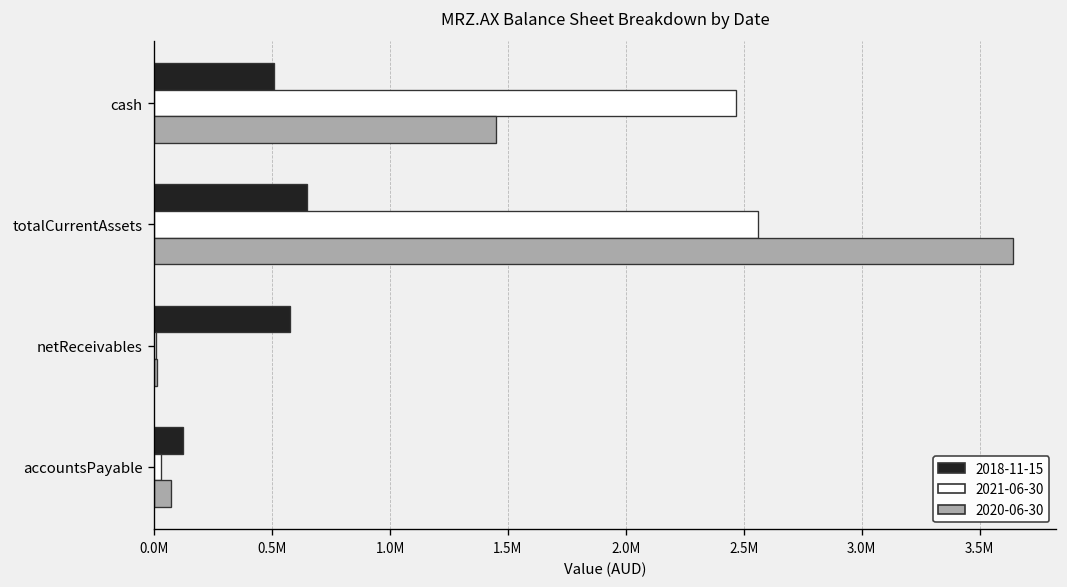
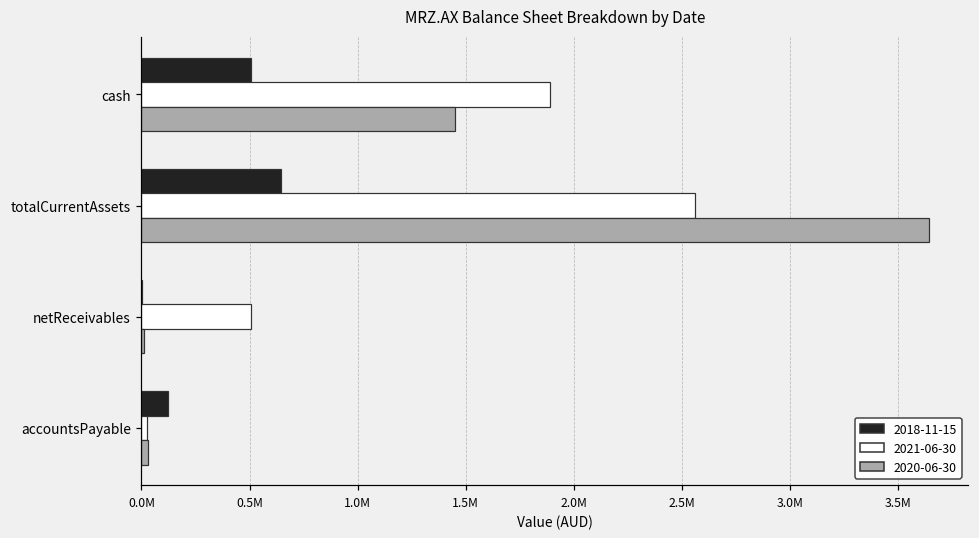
  {
    "2018-11-15": {
      "cash": 510000,
      "totalCurrentAssets": 650000,
-     "netReceivables": 570000,
+     "netReceivables": 0,
      "accountsPayable": 120000
    },
    "2021-06-30": {
-     "cash": 2470000,
+     "cash": 1890000,
      "totalCurrentAssets": 2560000,
-     "netReceivables": 10000,
+     "netReceivables": 510000,
      "accountsPayable": 30000
    },
    "2020-06-30": {
      "cash": 1450000,
      "totalCurrentAssets": 3640000,
-     "accountsPayable": 70000
+     "accountsPayable": 30000
    }
  }
